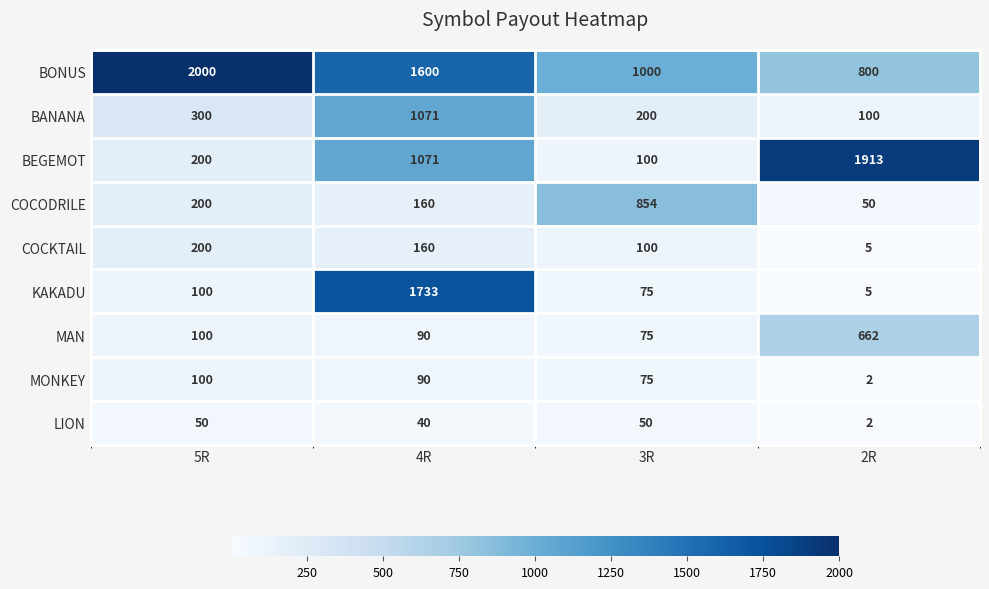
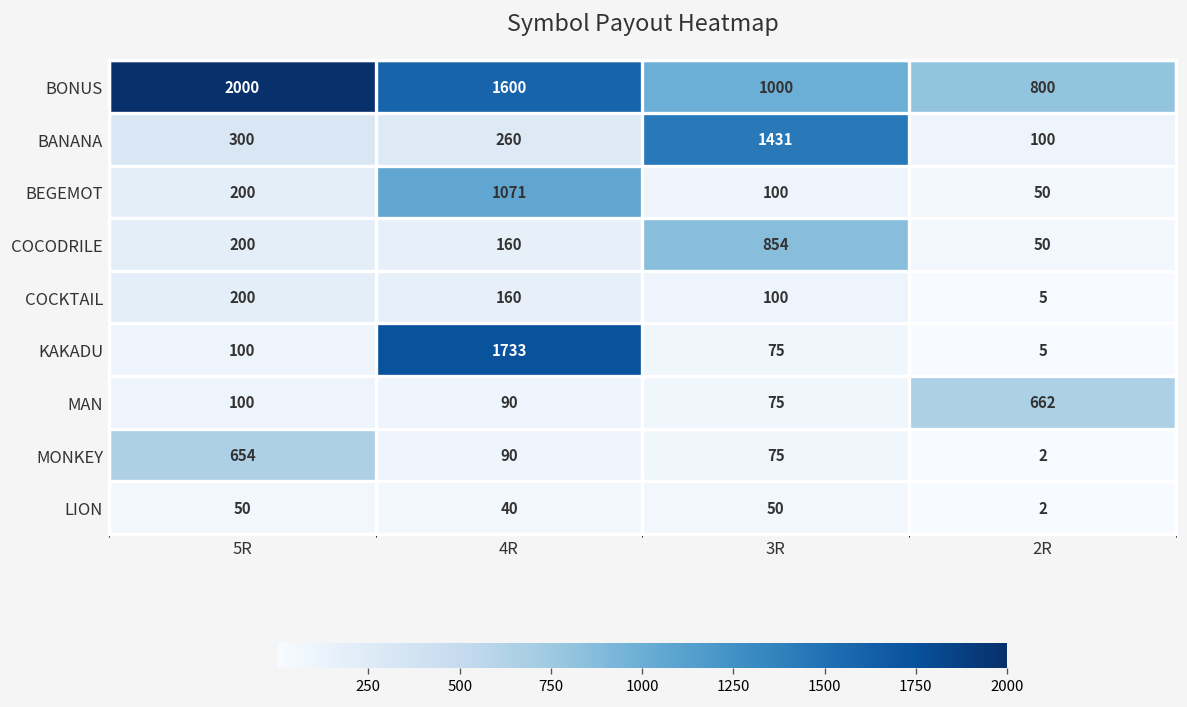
  {
    "BONUS": {
      "5R": 2000,
      "4R": 1600,
      "3R": 1000,
      "2R": 800
    },
    "BANANA": {
      "5R": 300,
-     "4R": 1071,
-     "3R": 200,
+     "4R": 260,
+     "3R": 1431,
      "2R": 100
    },
    "BEGEMOT": {
      "5R": 200,
      "4R": 1071,
      "3R": 100,
-     "2R": 1913
+     "2R": 50
    },
    "COCODRILE": {
      "5R": 200,
      "4R": 160,
      "3R": 854,
      "2R": 50
    },
    "COCKTAIL": {
      "5R": 200,
      "4R": 160,
      "3R": 100,
      "2R": 5
    },
    "KAKADU": {
      "5R": 100,
      "4R": 1733,
      "3R": 75,
      "2R": 5
    },
    "MAN": {
      "5R": 100,
      "4R": 90,
      "3R": 75,
      "2R": 662
    },
    "MONKEY": {
-     "5R": 100,
+     "5R": 654,
      "4R": 90,
      "3R": 75,
      "2R": 2
    },
    "LION": {
      "5R": 50,
      "4R": 40,
      "3R": 50,
      "2R": 2
    }
  }
